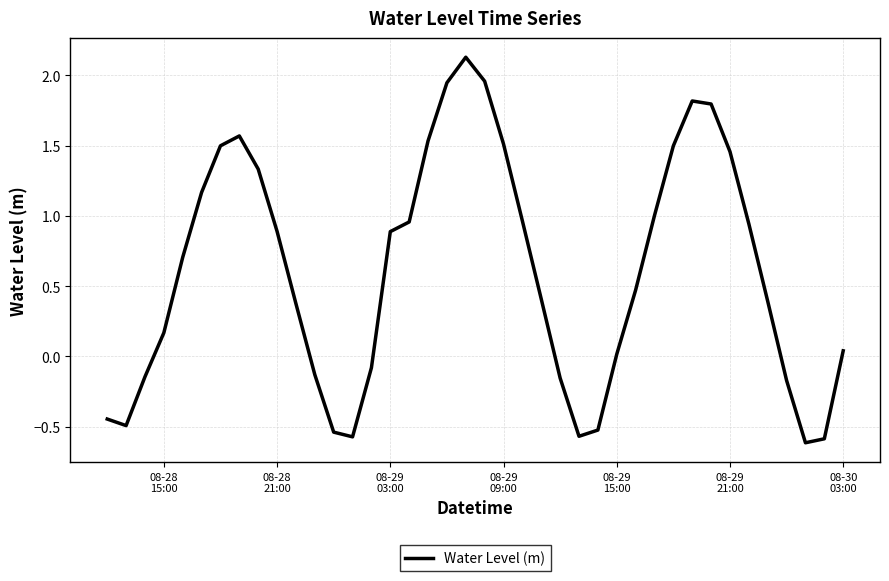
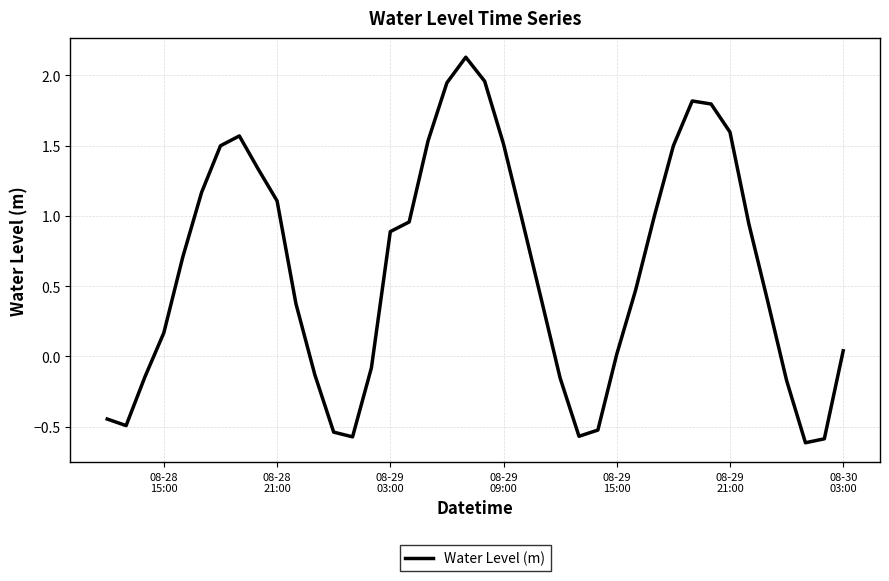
  {
    "08-28 15:00": 0.17,
-   "08-28 21:00": 0.89,
+   "08-28 21:00": 1.11,
    "08-29 03:00": 0.89,
    "08-29 09:00": 1.51,
    "08-29 15:00": 0.01,
-   "08-29 21:00": 1.46,
+   "08-29 21:00": 1.60,
    "08-30 03:00": 0.04
  }
